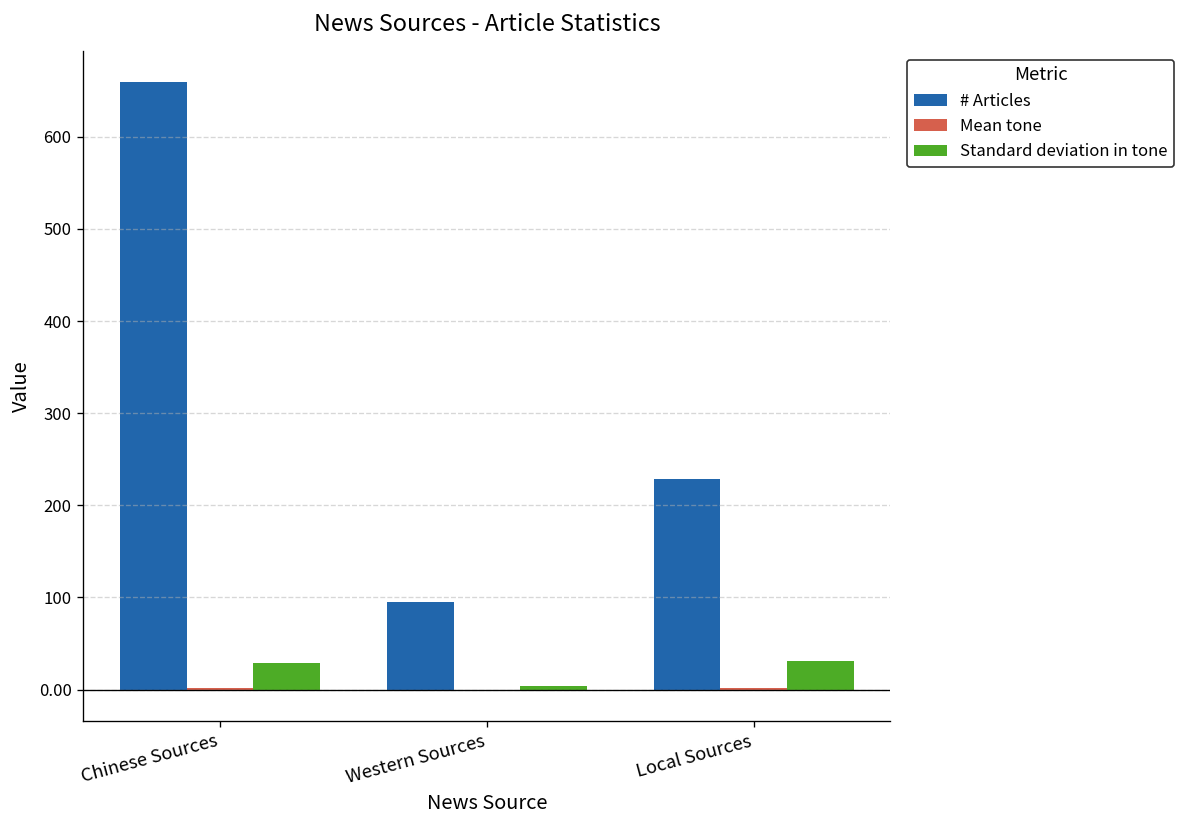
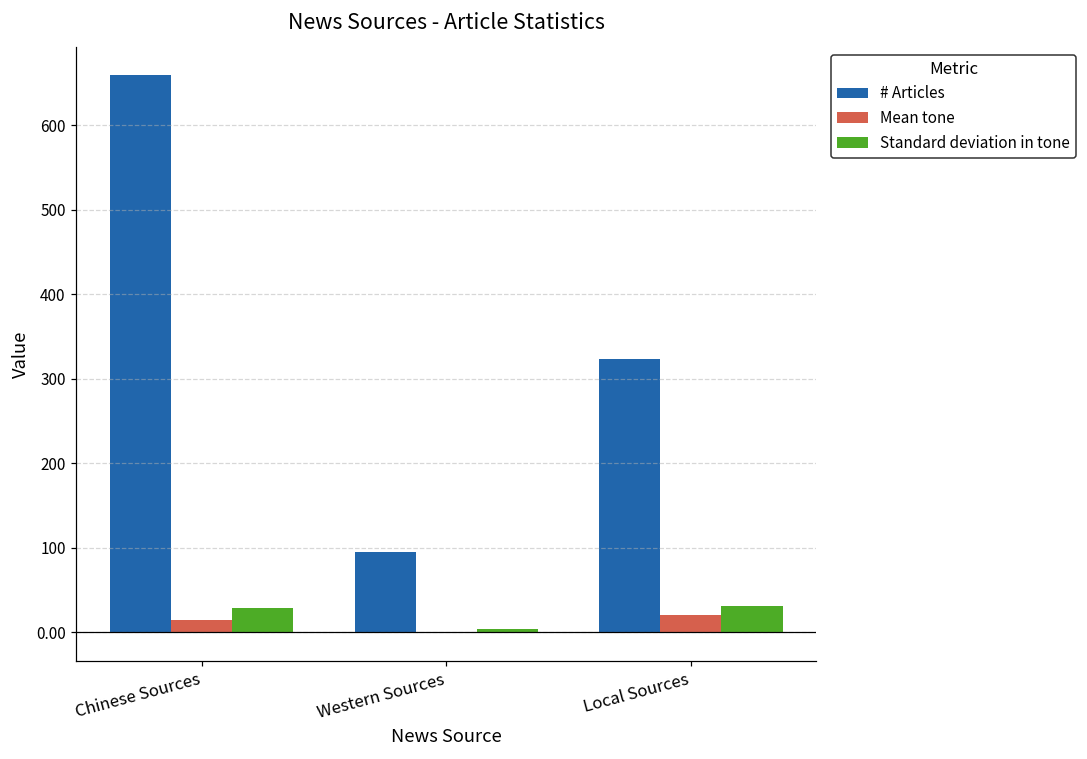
  {
    "# Articles": {
      "Chinese Sources": 660,
      "Western Sources": 100,
-     "Local Sources": 230
+     "Local Sources": 320
    },
    "Mean tone": {
-     "Chinese Sources": 0,
-     "Local Sources": 0
+     "Chinese Sources": 10,
+     "Local Sources": 20
    },
    "Standard deviation in tone": {
      "Chinese Sources": 30,
      "Western Sources": 0,
      "Local Sources": 30
    }
  }
